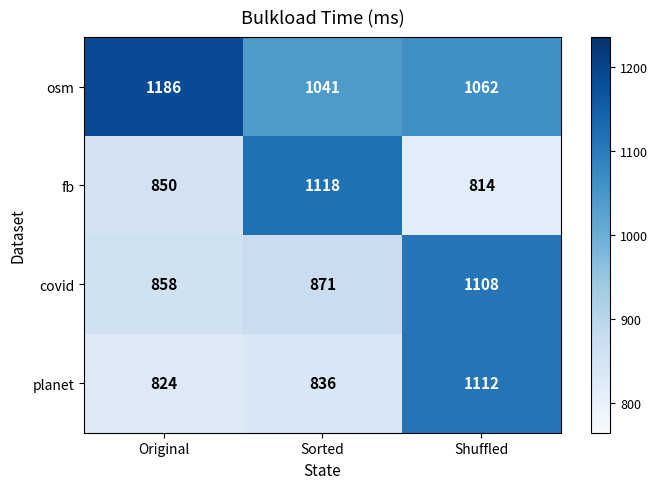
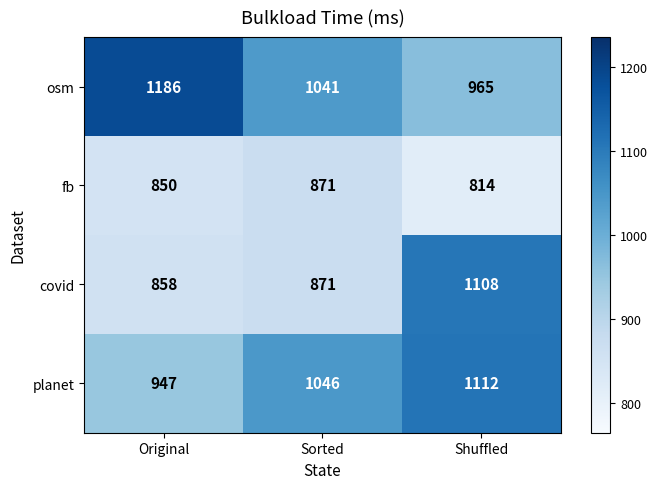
  {
    "osm": {
      "Original": 1186,
      "Sorted": 1041,
-     "Shuffled": 1062
+     "Shuffled": 965
    },
    "fb": {
      "Original": 850,
-     "Sorted": 1118,
+     "Sorted": 871,
      "Shuffled": 814
    },
    "covid": {
      "Original": 858,
      "Sorted": 871,
      "Shuffled": 1108
    },
    "planet": {
-     "Original": 824,
-     "Sorted": 836,
+     "Original": 947,
+     "Sorted": 1046,
      "Shuffled": 1112
    }
  }
